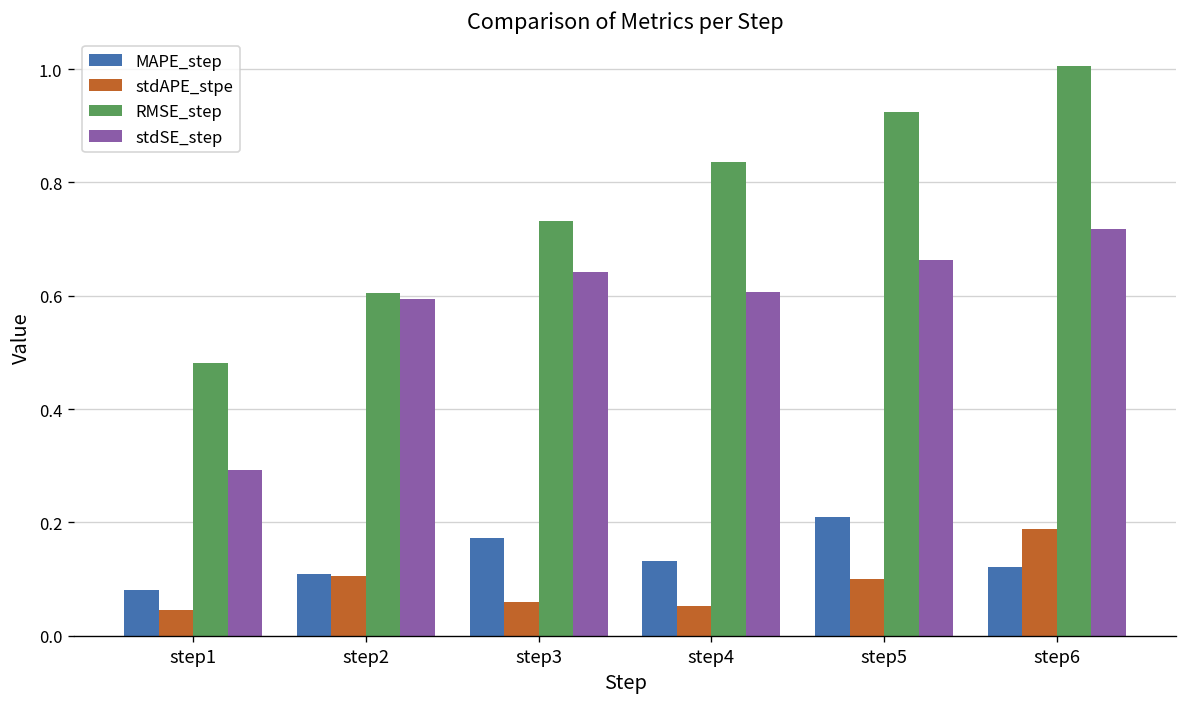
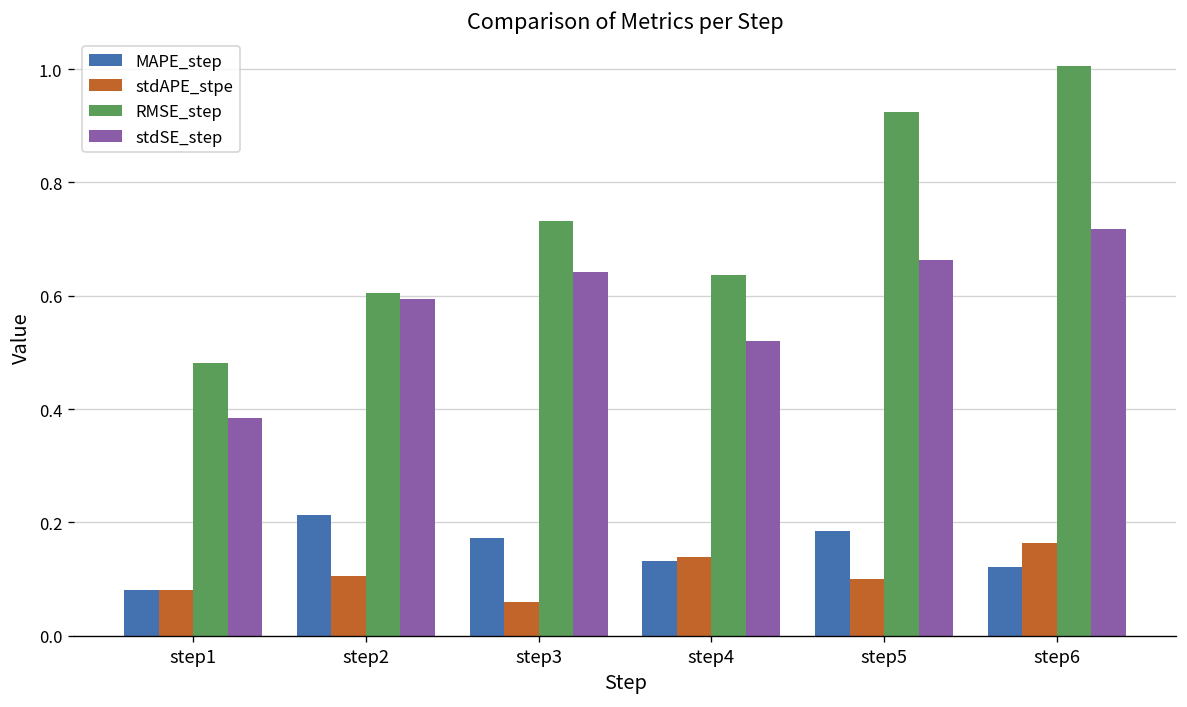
  {
    "MAPE_step": {
      "step1": 0.08,
-     "step2": 0.11,
+     "step2": 0.21,
      "step3": 0.17,
      "step4": 0.13,
-     "step5": 0.21,
+     "step5": 0.19,
      "step6": 0.12
    },
    "stdAPE_stpe": {
-     "step1": 0.05,
+     "step1": 0.08,
      "step2": 0.11,
      "step3": 0.06,
-     "step4": 0.05,
+     "step4": 0.14,
      "step5": 0.10,
-     "step6": 0.19
+     "step6": 0.16
    },
    "RMSE_step": {
      "step1": 0.48,
      "step2": 0.60,
      "step3": 0.73,
-     "step4": 0.84,
+     "step4": 0.64,
      "step5": 0.93,
      "step6": 1.00
    },
    "stdSE_step": {
-     "step1": 0.29,
+     "step1": 0.38,
      "step2": 0.59,
      "step3": 0.64,
-     "step4": 0.61,
+     "step4": 0.52,
      "step5": 0.66,
      "step6": 0.72
    }
  }
